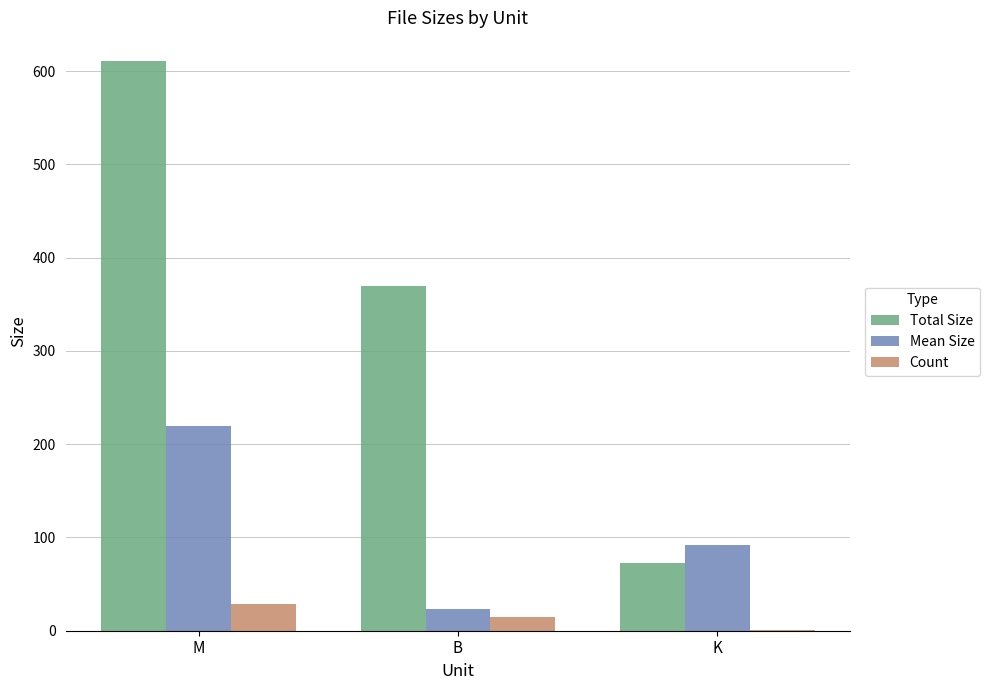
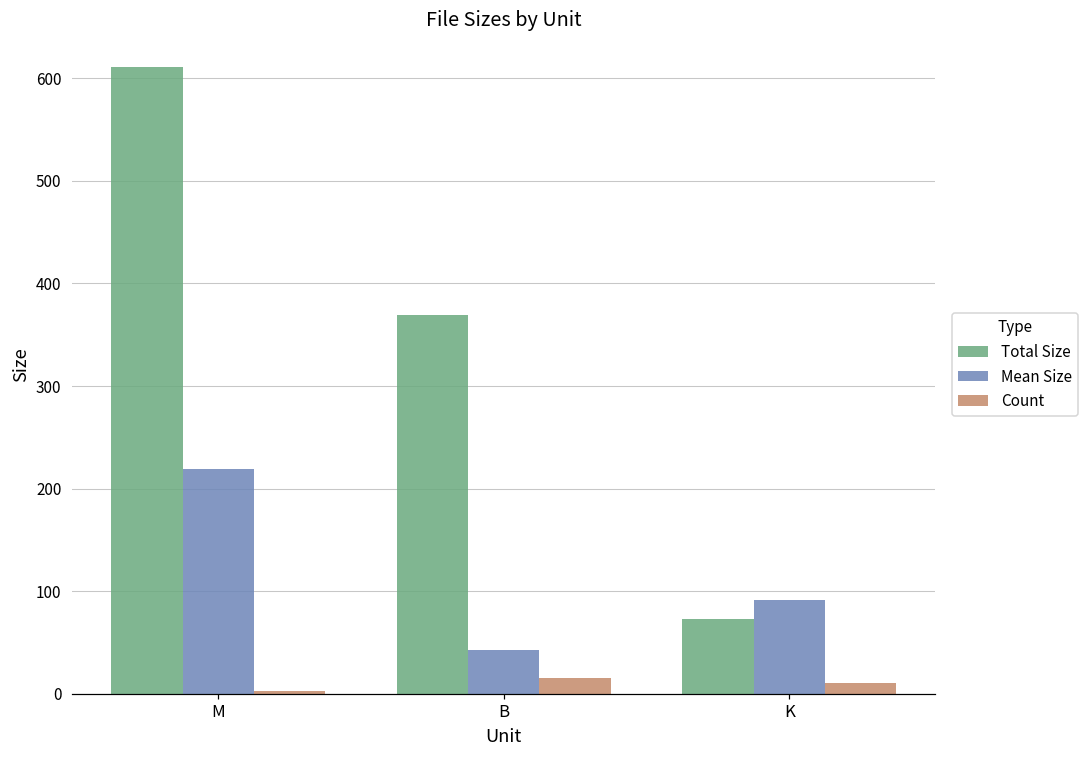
  {
    "Total Size": {
      "M": 610,
      "B": 370,
      "K": 70
    },
    "Mean Size": {
      "M": 220,
-     "B": 20,
+     "B": 40,
      "K": 90
    },
    "Count": {
-     "M": 30,
+     "M": 0,
      "B": 20,
-     "K": 0
+     "K": 10
    }
  }
